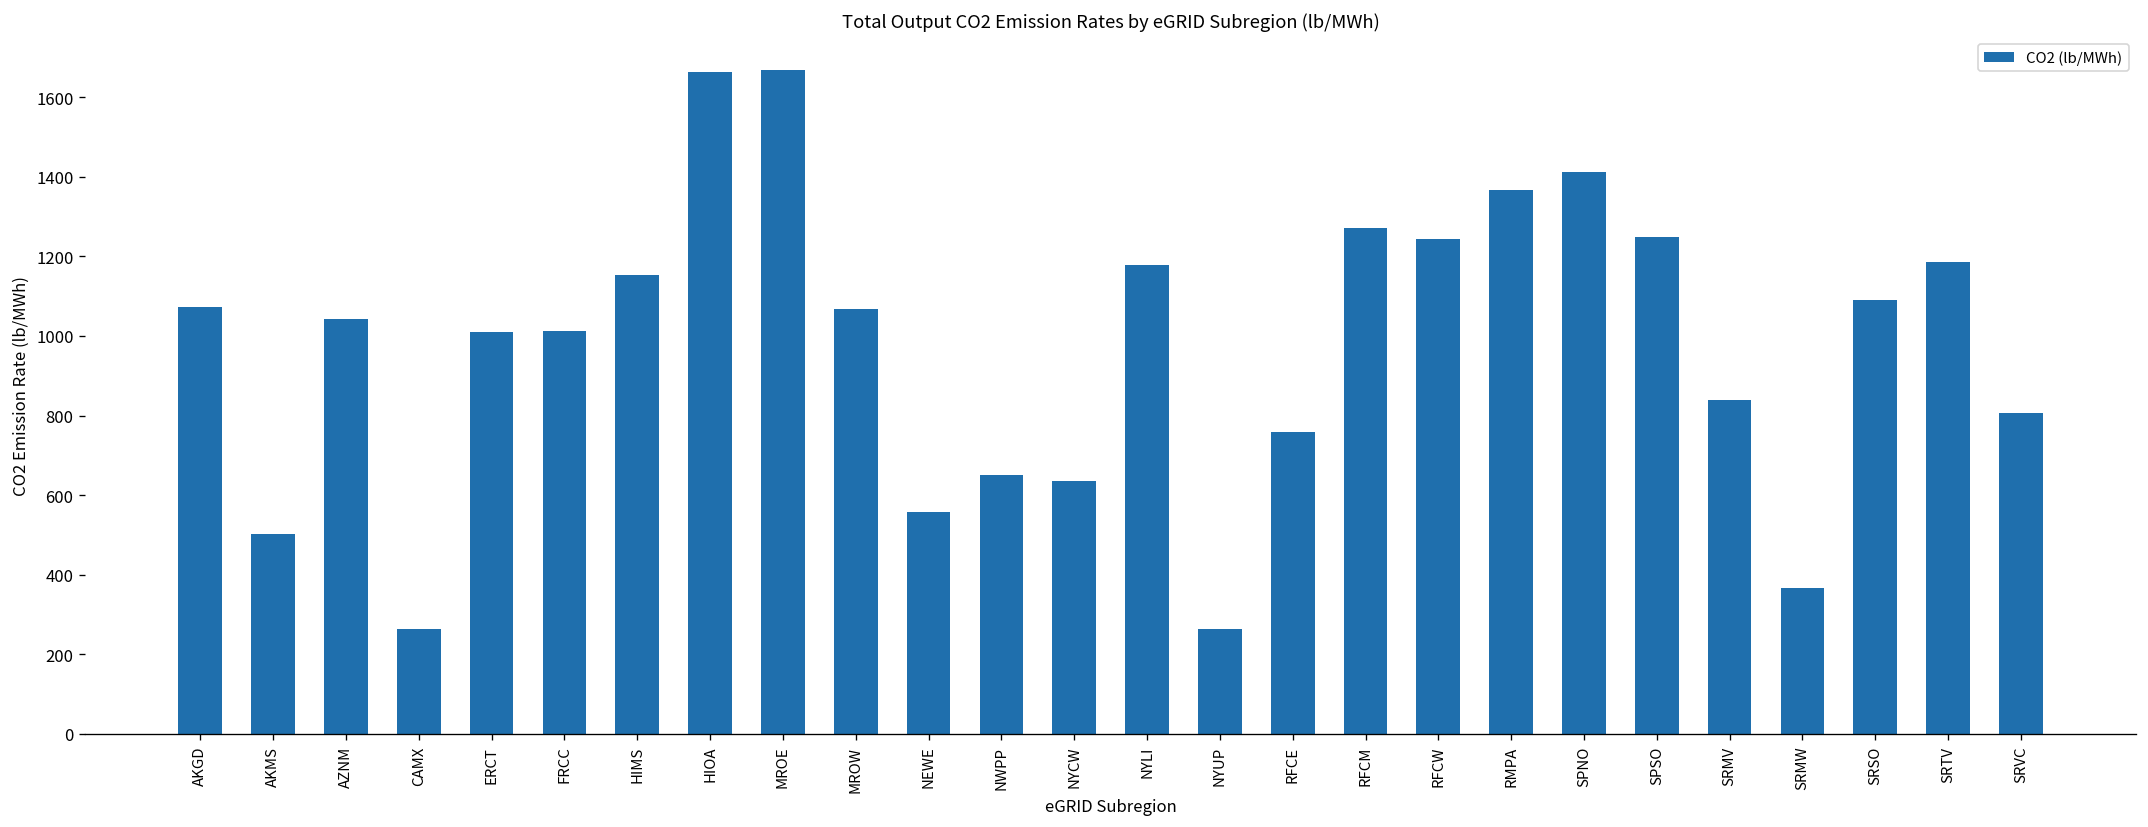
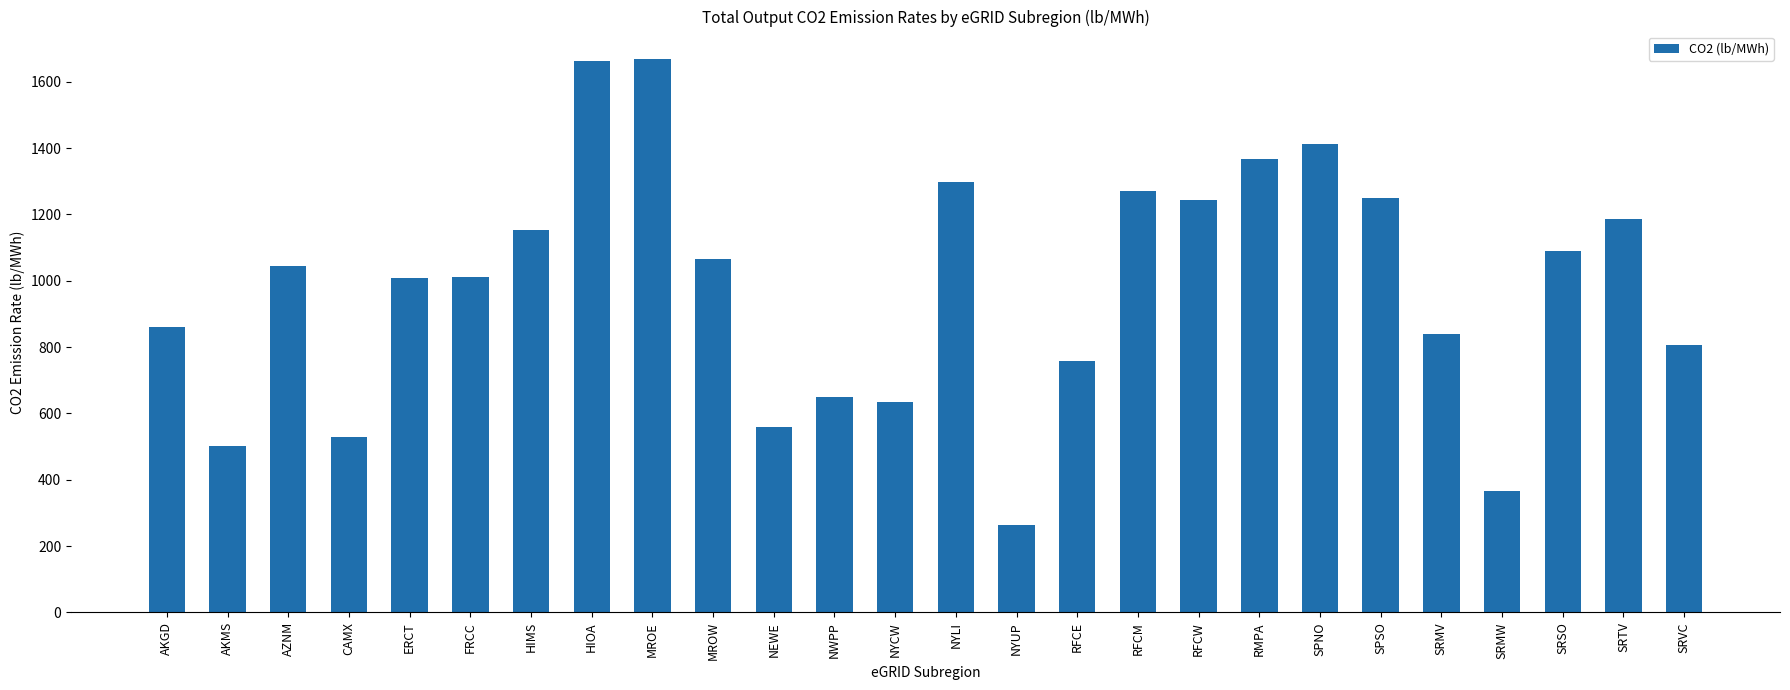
  {
-   "AKGD": 1070,
+   "AKGD": 860,
    "AKMS": 500,
    "AZNM": 1040,
-   "CAMX": 260,
+   "CAMX": 530,
    "ERCT": 1010,
    "FRCC": 1010,
    "HIMS": 1150,
    "HIOA": 1660,
    "MROE": 1670,
    "MROW": 1070,
    "NEWE": 560,
    "NWPP": 650,
    "NYCW": 640,
-   "NYLI": 1180,
+   "NYLI": 1300,
    "NYUP": 260,
    "RFCE": 760,
    "RFCM": 1270,
    "RFCW": 1240,
    "RMPA": 1370,
    "SPNO": 1410,
    "SPSO": 1250,
    "SRMV": 840,
    "SRMW": 370,
    "SRSO": 1090,
    "SRTV": 1190,
    "SRVC": 810
  }
